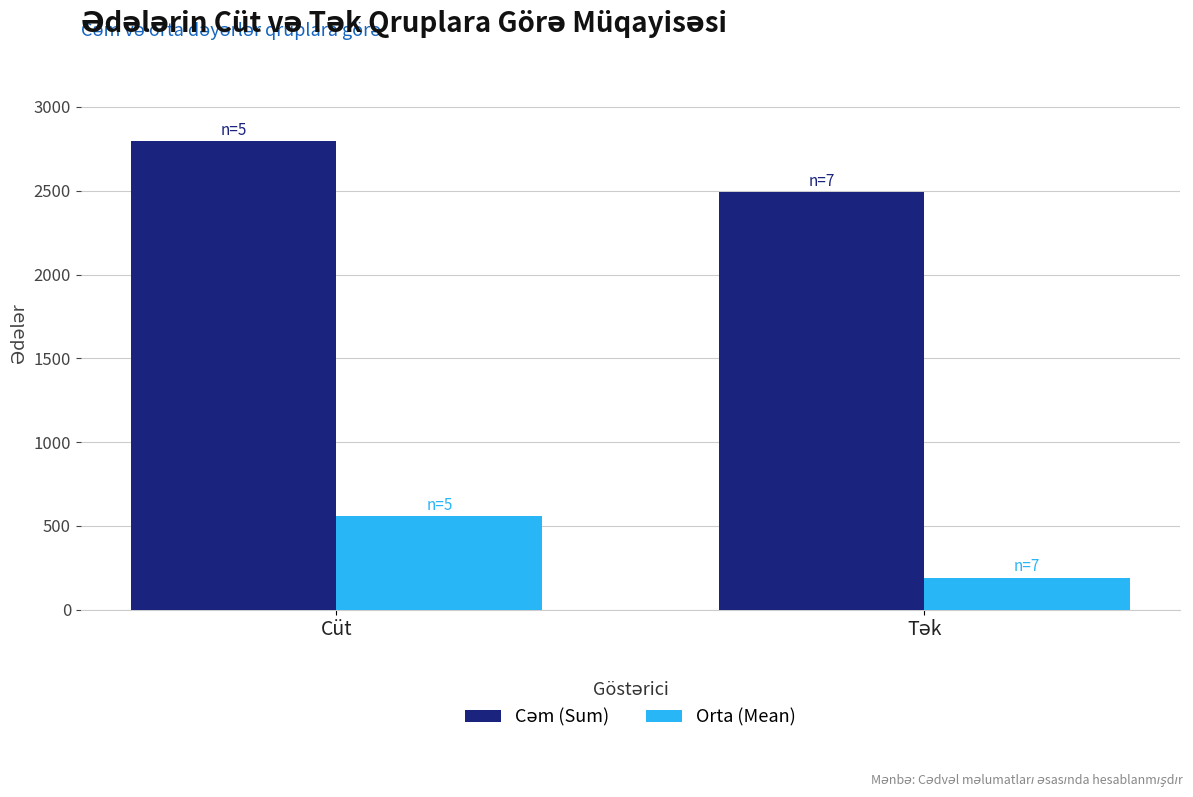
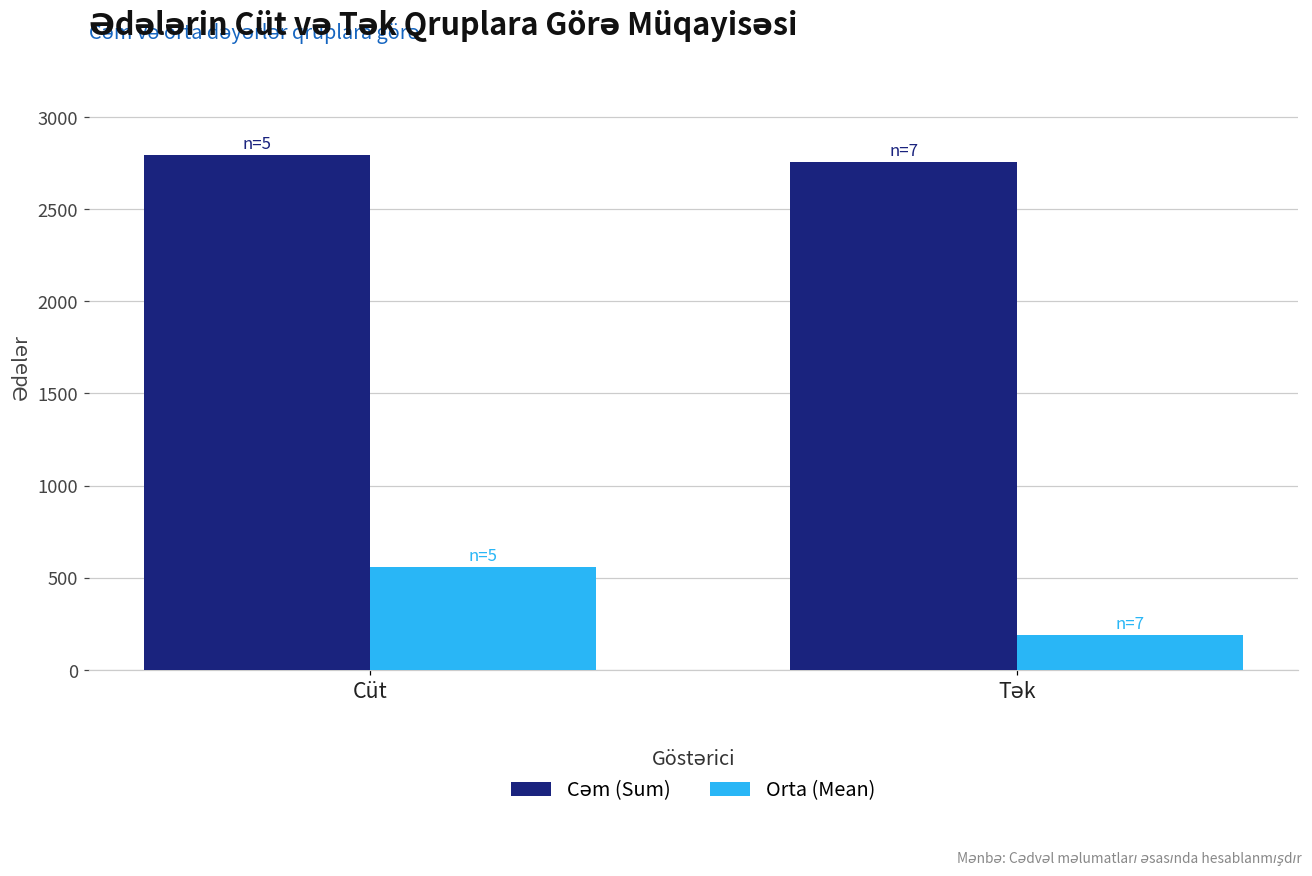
  {
    "Cəm (Sum)": {
-     "Tək": 2490
+     "Tək": 2750
    }
  }
